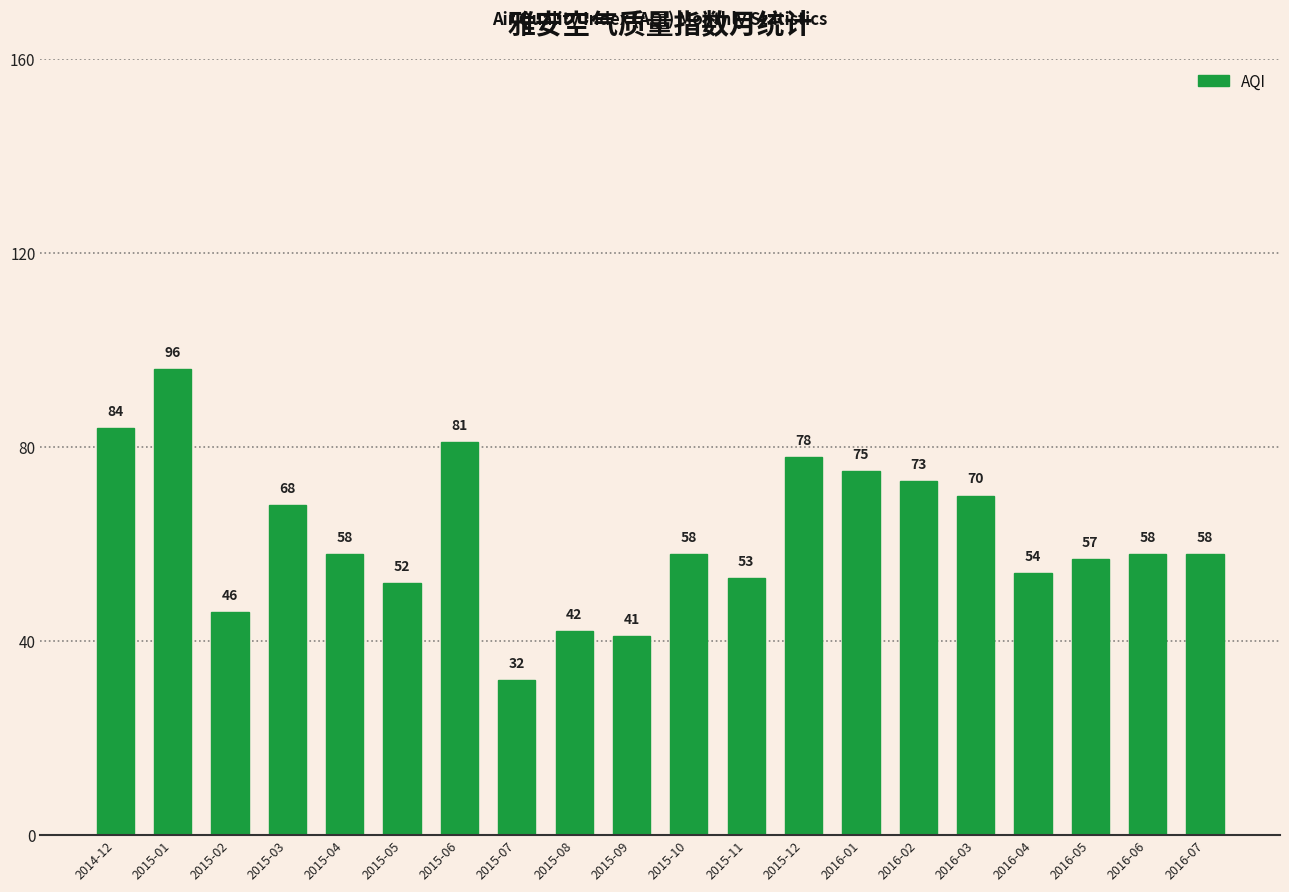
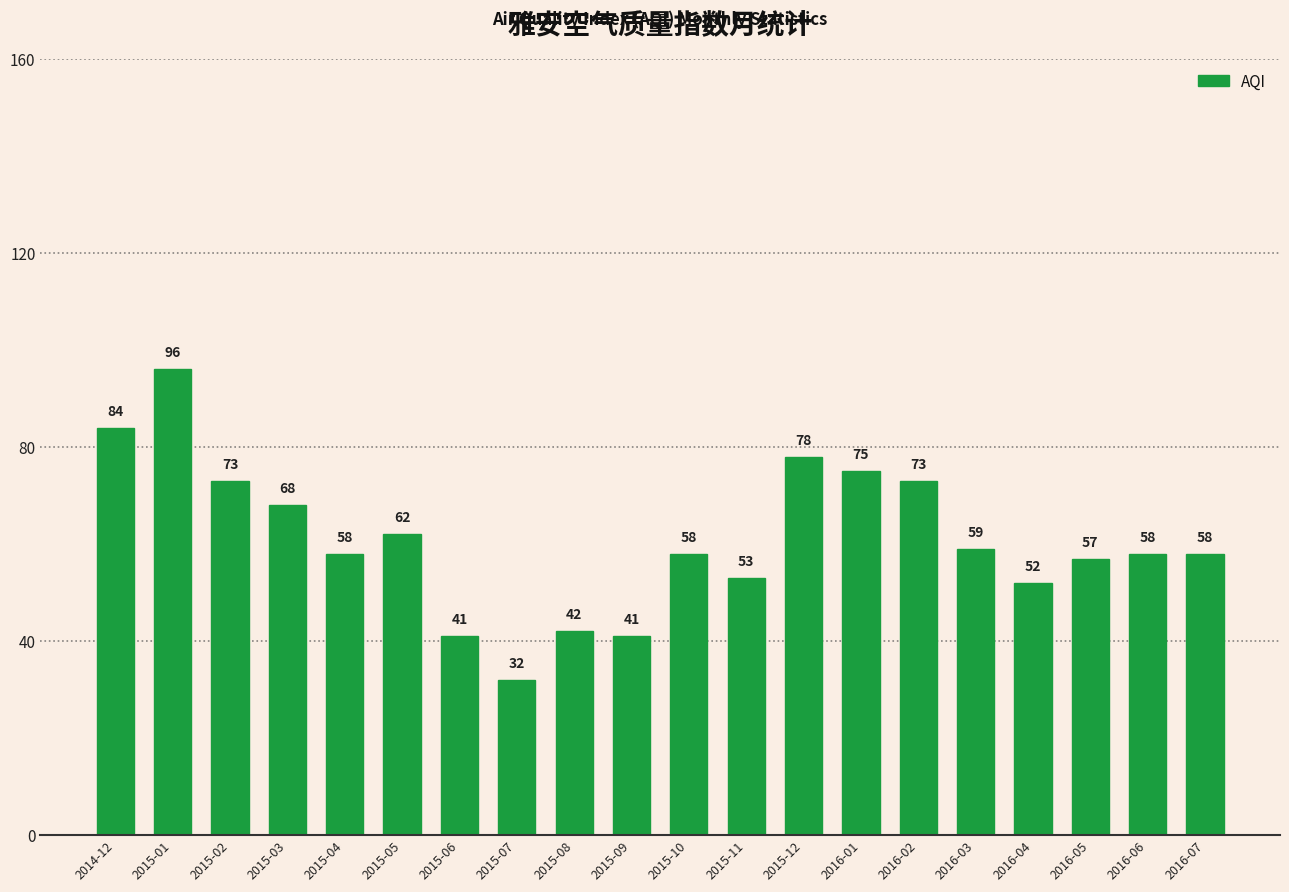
  {
    "2014-12": 84,
    "2015-01": 96,
-   "2015-02": 46,
+   "2015-02": 73,
    "2015-03": 68,
    "2015-04": 58,
-   "2015-05": 52,
-   "2015-06": 81,
+   "2015-05": 62,
+   "2015-06": 41,
    "2015-07": 32,
    "2015-08": 42,
    "2015-09": 41,
    "2015-10": 58,
    "2015-11": 53,
    "2015-12": 78,
    "2016-01": 75,
    "2016-02": 73,
-   "2016-03": 70,
-   "2016-04": 54,
+   "2016-03": 59,
+   "2016-04": 52,
    "2016-05": 57,
    "2016-06": 58,
    "2016-07": 58
  }
